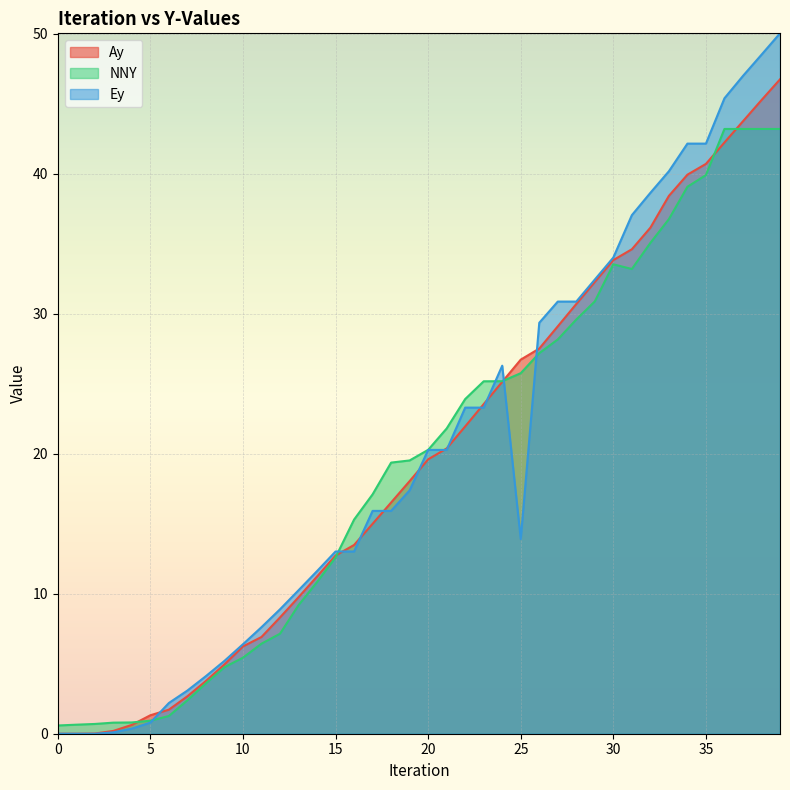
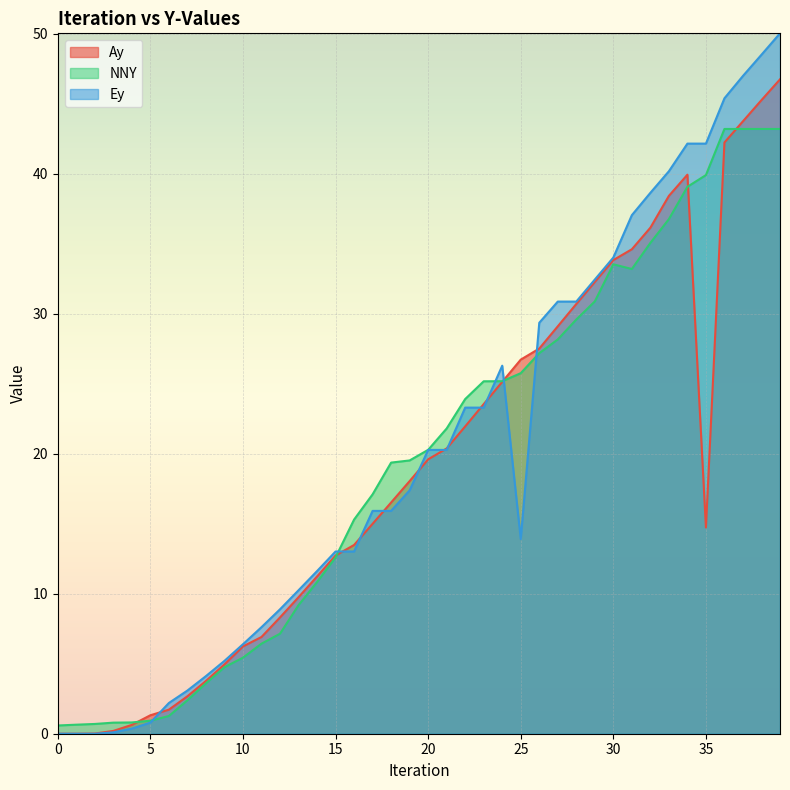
  {
    "Ay": {
      "5": 1.3,
      "20": 19.6,
      "25": 26.7,
      "30": 33.8,
-     "35": 40.7
+     "35": 14.7
    },
    "NNY": {
      "0": 0.6,
      "10": 5.4,
      "25": 25.7,
      "30": 33.5,
      "35": 39.9
    },
    "Ey": {
      "15": 13.0,
      "25": 13.9,
      "30": 34.0,
      "35": 42.1
    }
  }
